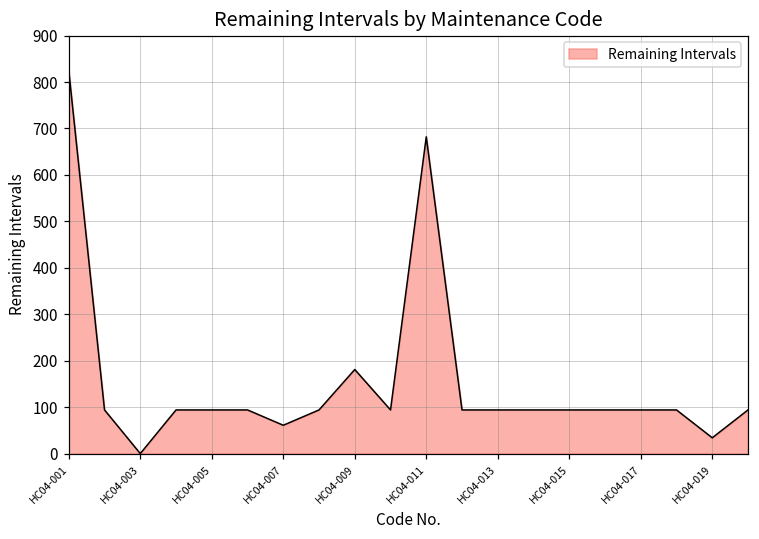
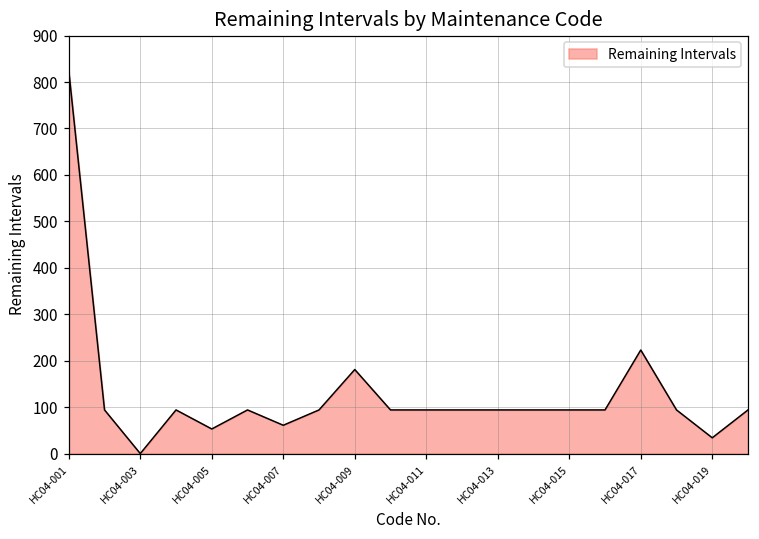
  {
    "HC04-001": 820,
    "HC04-003": 0,
-   "HC04-005": 90,
+   "HC04-005": 50,
    "HC04-007": 60,
    "HC04-009": 180,
-   "HC04-011": 680,
+   "HC04-011": 90,
    "HC04-013": 90,
    "HC04-015": 90,
-   "HC04-017": 90,
+   "HC04-017": 220,
    "HC04-019": 30
  }
